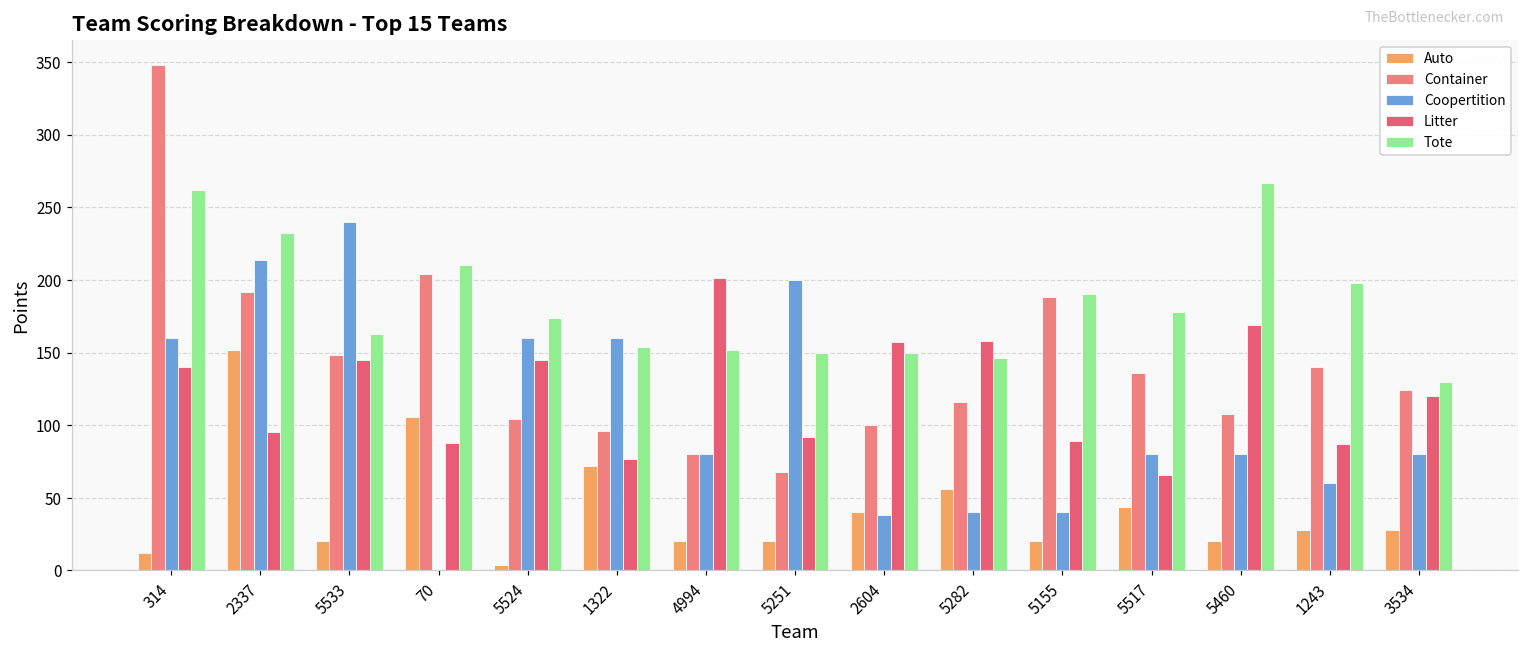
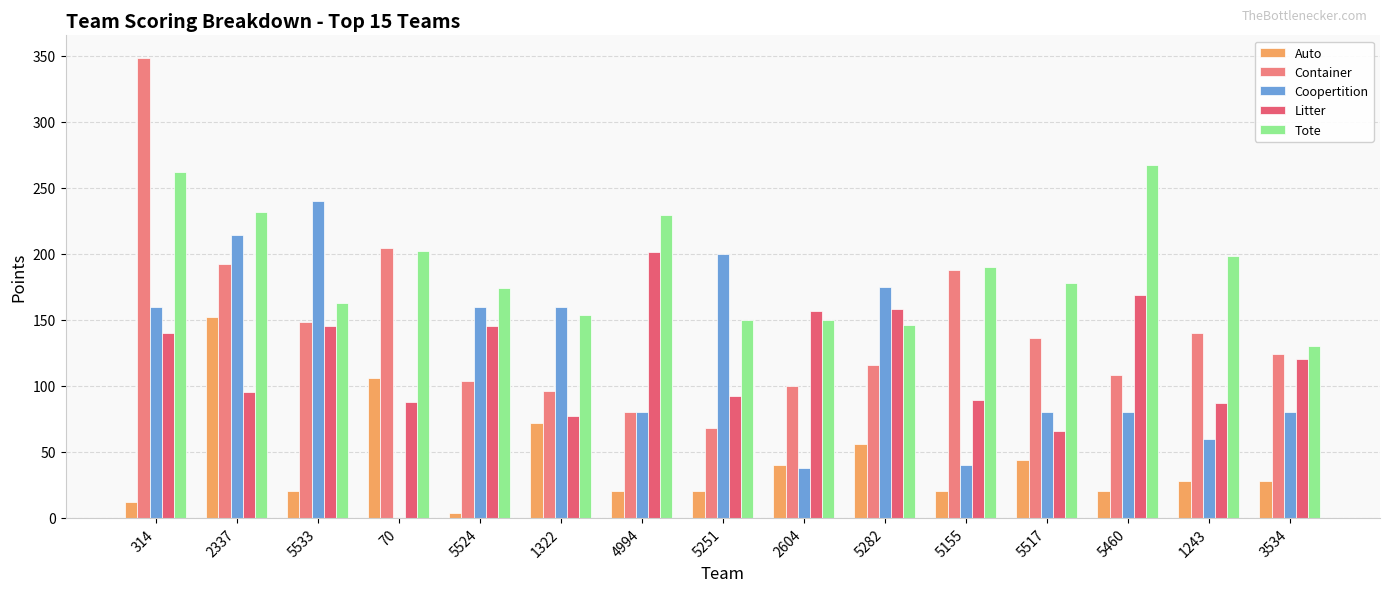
  {
    "Coopertition": {
      "314": 160,
      "2337": 214,
      "5533": 240,
      "70": 0,
      "5524": 160,
      "1322": 160,
      "4994": 80,
      "5251": 200,
      "2604": 38,
-     "5282": 40,
+     "5282": 175,
      "5155": 40,
      "5517": 80,
      "5460": 80,
      "1243": 60,
      "3534": 80
    },
    "Tote": {
      "314": 262,
      "2337": 232,
      "5533": 163,
-     "70": 210,
+     "70": 202,
      "5524": 174,
      "1322": 154,
-     "4994": 152,
+     "4994": 229,
      "5251": 150,
      "2604": 150,
      "5282": 146,
      "5155": 190,
      "5517": 178,
      "5460": 267,
      "1243": 198,
      "3534": 130
    }
  }
